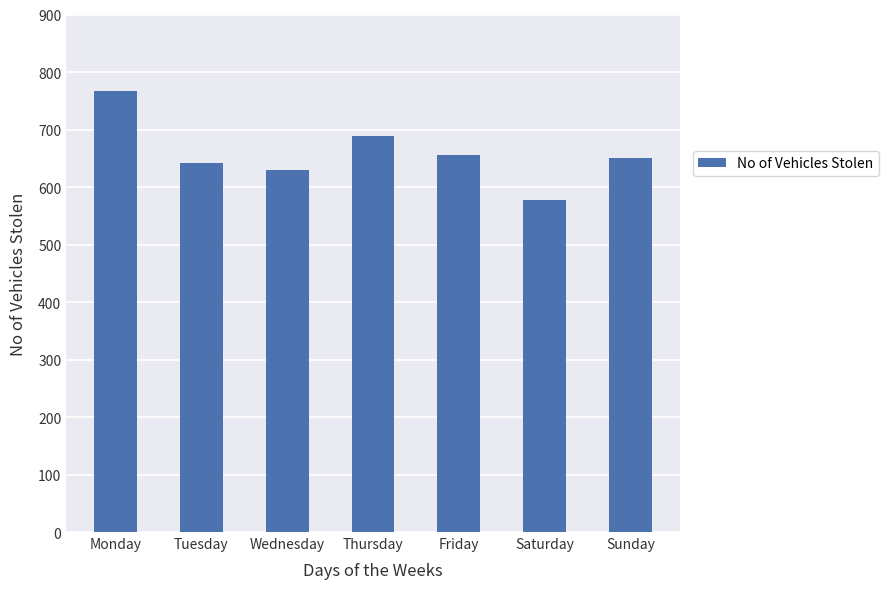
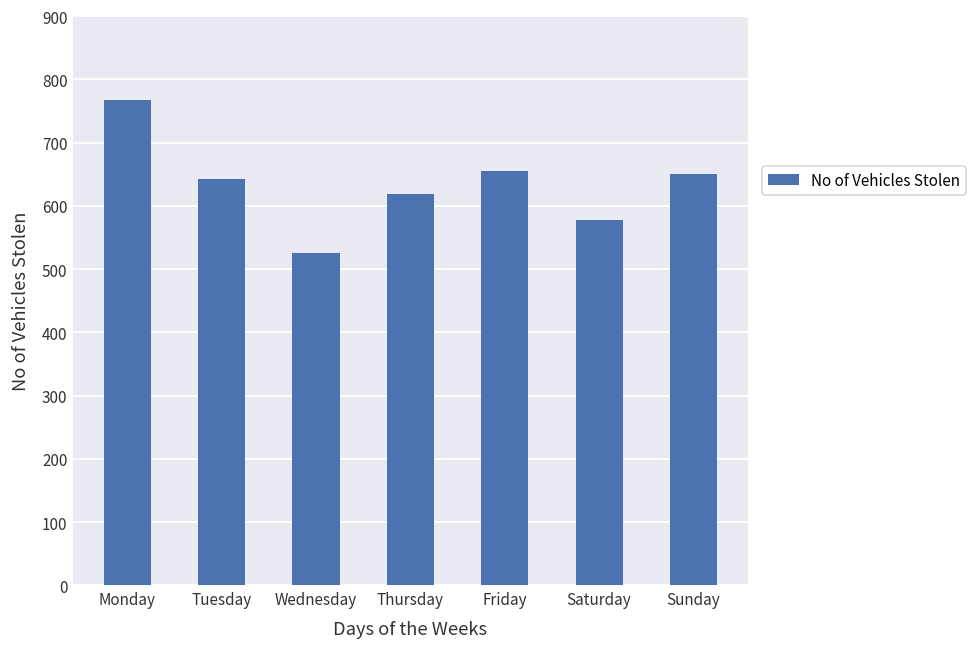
  {
    "Monday": 770,
    "Tuesday": 640,
-   "Wednesday": 630,
-   "Thursday": 690,
+   "Wednesday": 530,
+   "Thursday": 620,
    "Friday": 660,
    "Saturday": 580,
    "Sunday": 650
  }
